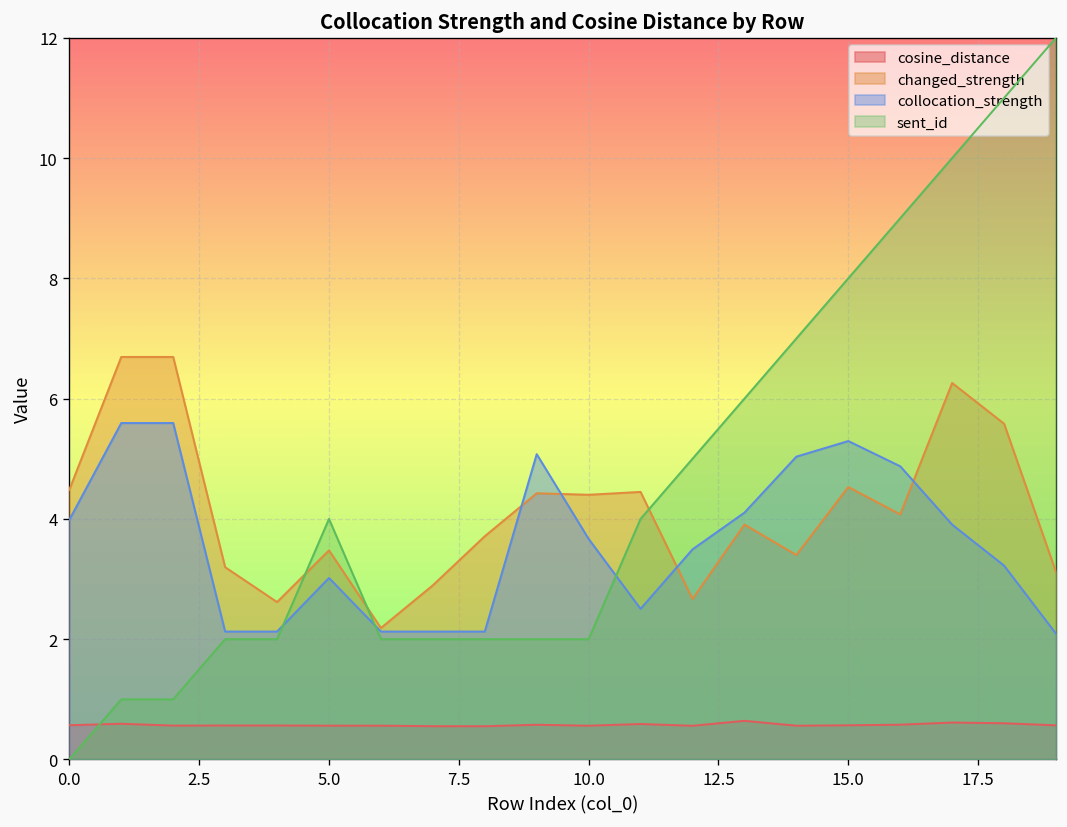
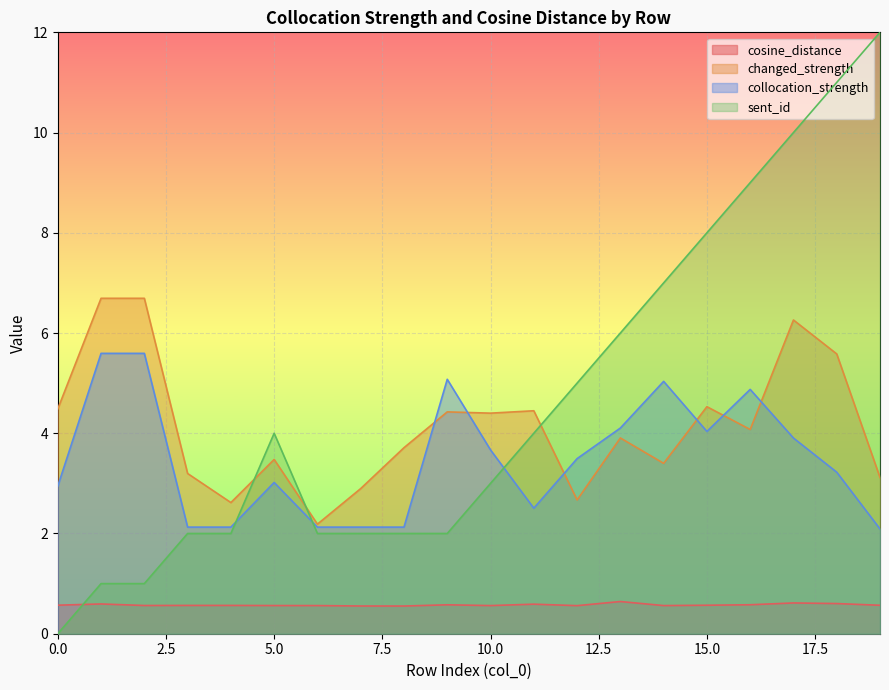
  {
    "collocation_strength": {
-     "0.0": 4.0,
+     "0.0": 2.9,
      "5.0": 3.0,
      "10.0": 3.7,
-     "15.0": 5.3
+     "15.0": 4.0
    },
    "sent_id": {
      "0.0": 0,
      "5.0": 4,
-     "10.0": 2,
+     "10.0": 3,
      "15.0": 8
    }
  }
